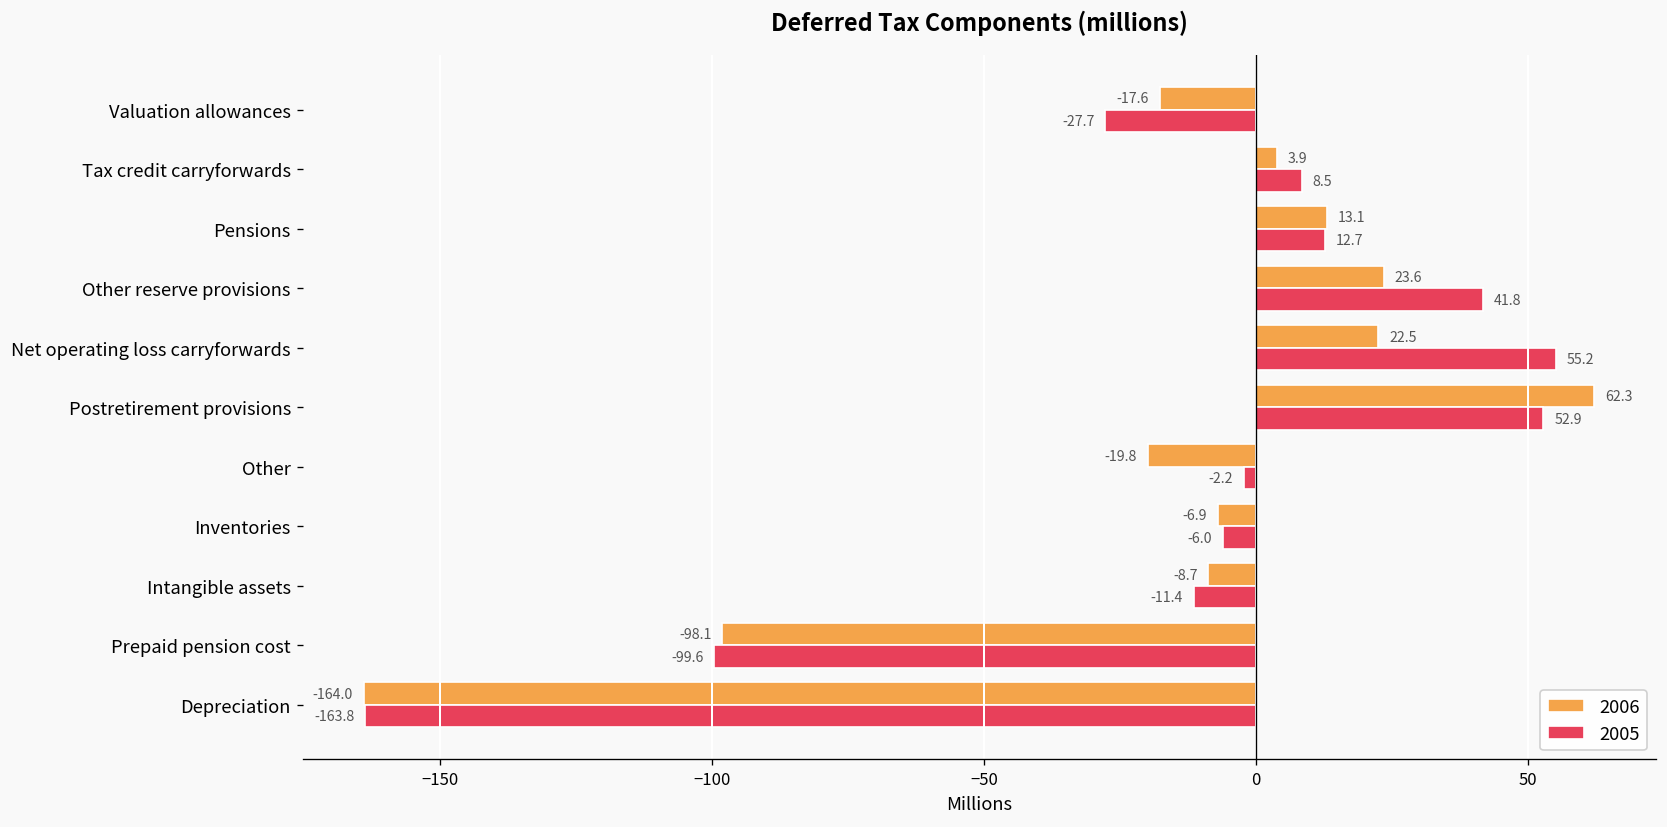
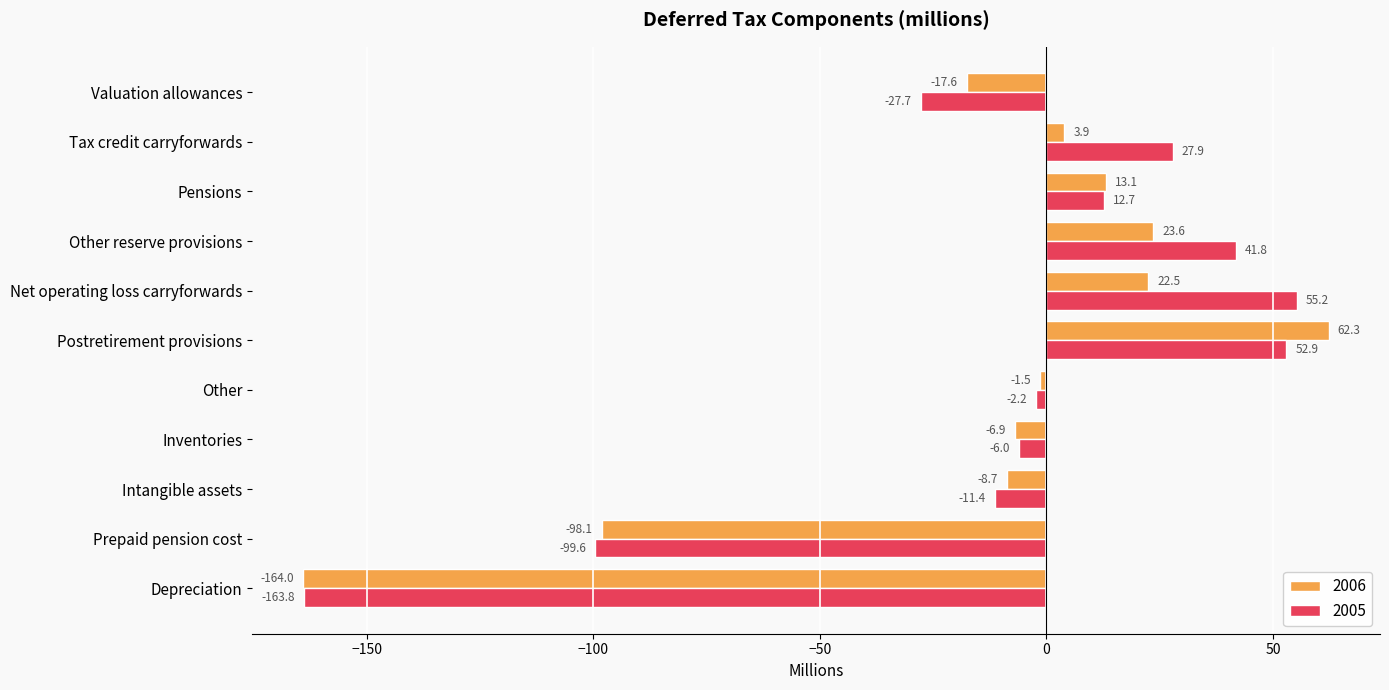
  {
    "2006": {
      "Valuation allowances": -17.6,
      "Tax credit carryforwards": 3.9,
      "Pensions": 13.1,
      "Other reserve provisions": 23.6,
      "Net operating loss carryforwards": 22.5,
      "Postretirement provisions": 62.3,
-     "Other": -19.8,
+     "Other": -1.5,
      "Inventories": -6.9,
      "Intangible assets": -8.7,
      "Prepaid pension cost": -98.1,
      "Depreciation": -164.0
    },
    "2005": {
      "Valuation allowances": -27.7,
-     "Tax credit carryforwards": 8.5,
+     "Tax credit carryforwards": 27.9,
      "Pensions": 12.7,
      "Other reserve provisions": 41.8,
      "Net operating loss carryforwards": 55.2,
      "Postretirement provisions": 52.9,
      "Other": -2.2,
      "Inventories": -6.0,
      "Intangible assets": -11.4,
      "Prepaid pension cost": -99.6,
      "Depreciation": -163.8
    }
  }
